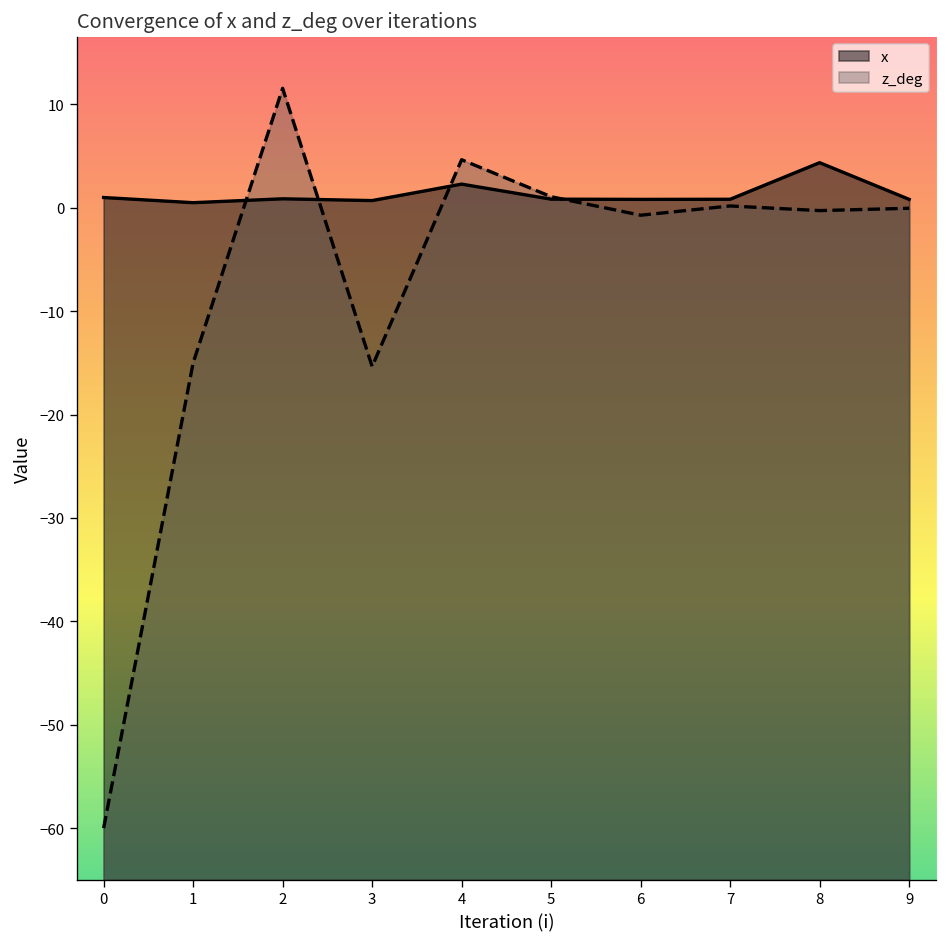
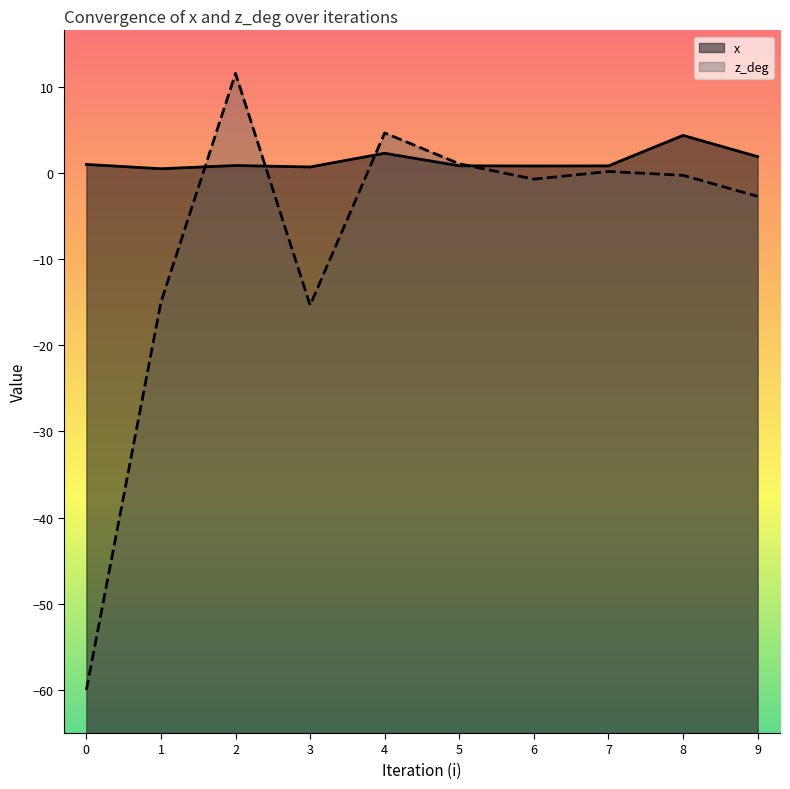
  {
    "x": {
      "0": 1,
      "1": 1,
      "2": 1,
      "3": 1,
      "4": 2,
      "6": 1,
      "7": 1,
      "8": 4,
-     "9": 1
+     "9": 2
    },
    "z_deg": {
      "0": -60,
      "1": -15,
      "2": 12,
      "3": -15,
      "4": 5,
      "6": -1,
      "7": 0,
      "8": 0,
-     "9": 0
+     "9": -3
    }
  }
